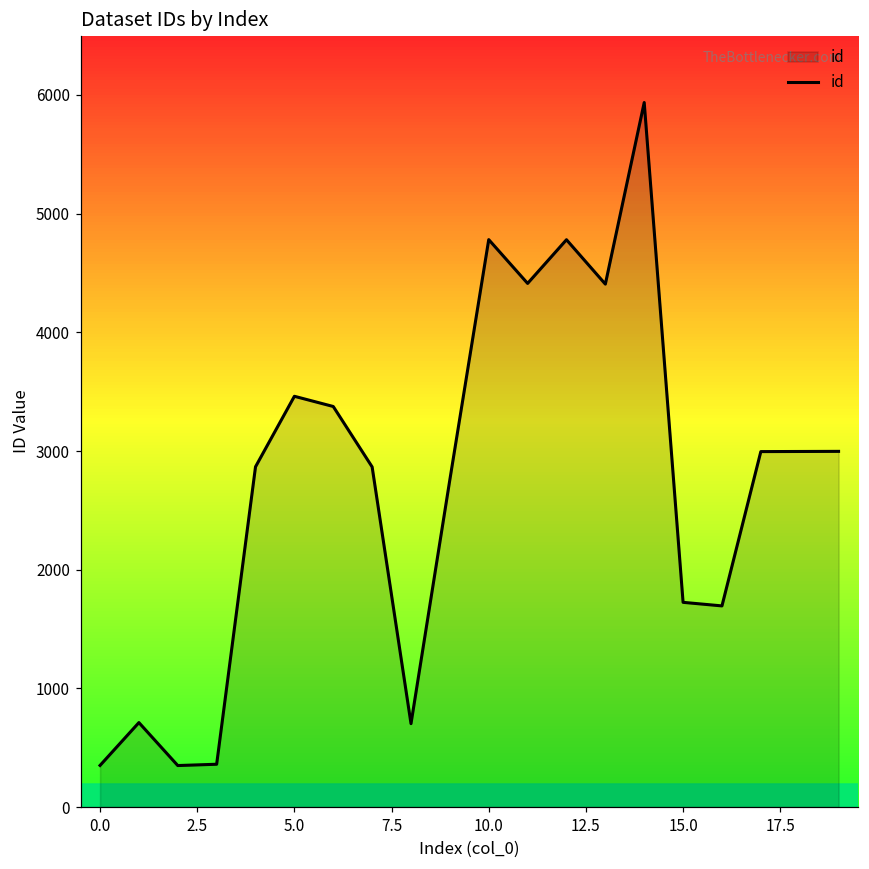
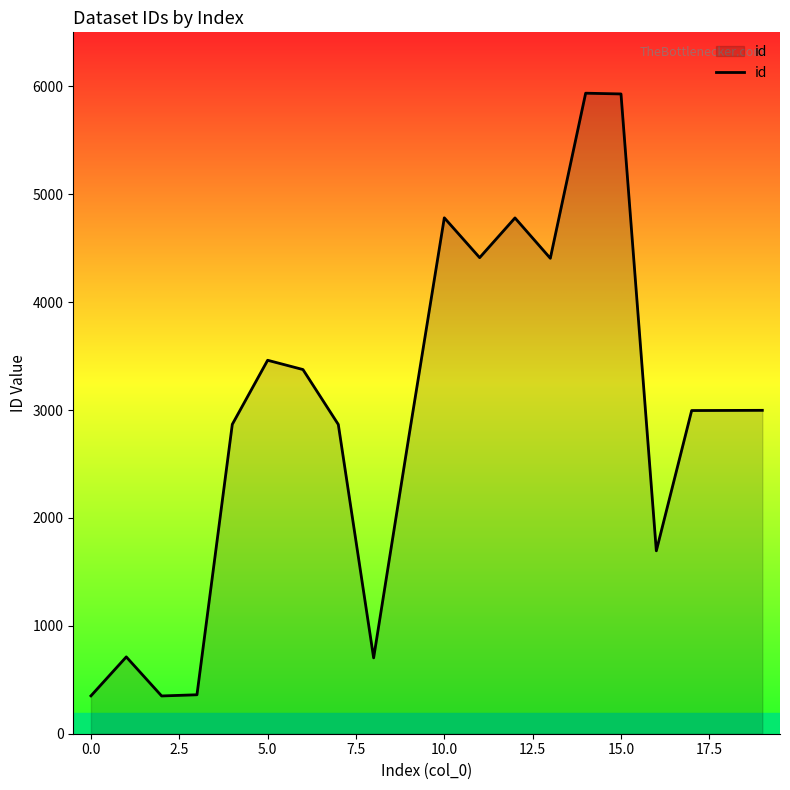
  {
    "0.0": 350,
    "5.0": 3460,
    "10.0": 4780,
-   "15.0": 1730
+   "15.0": 5930
  }
